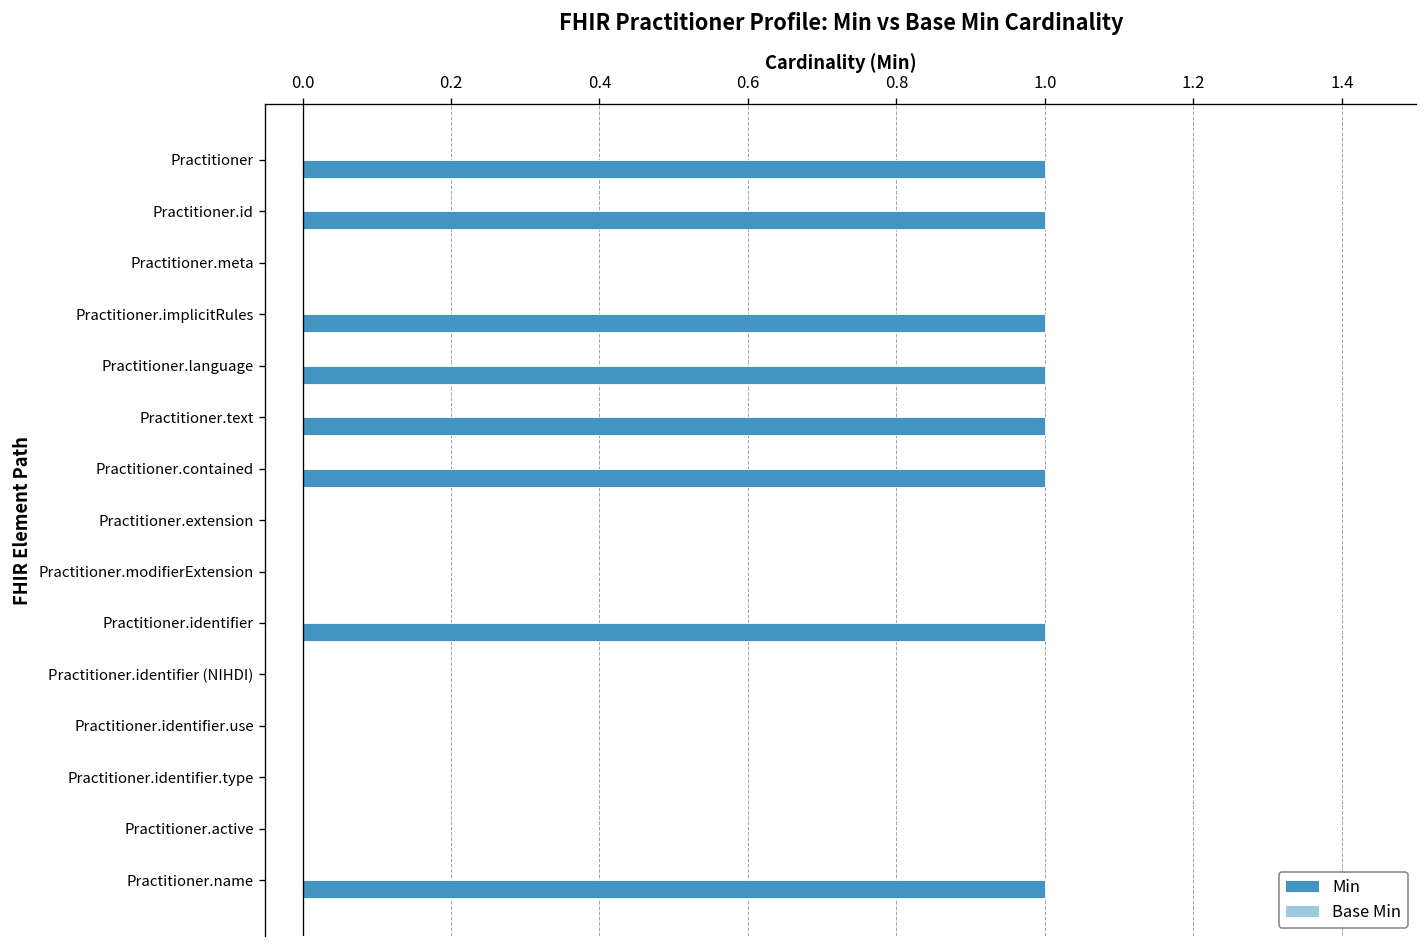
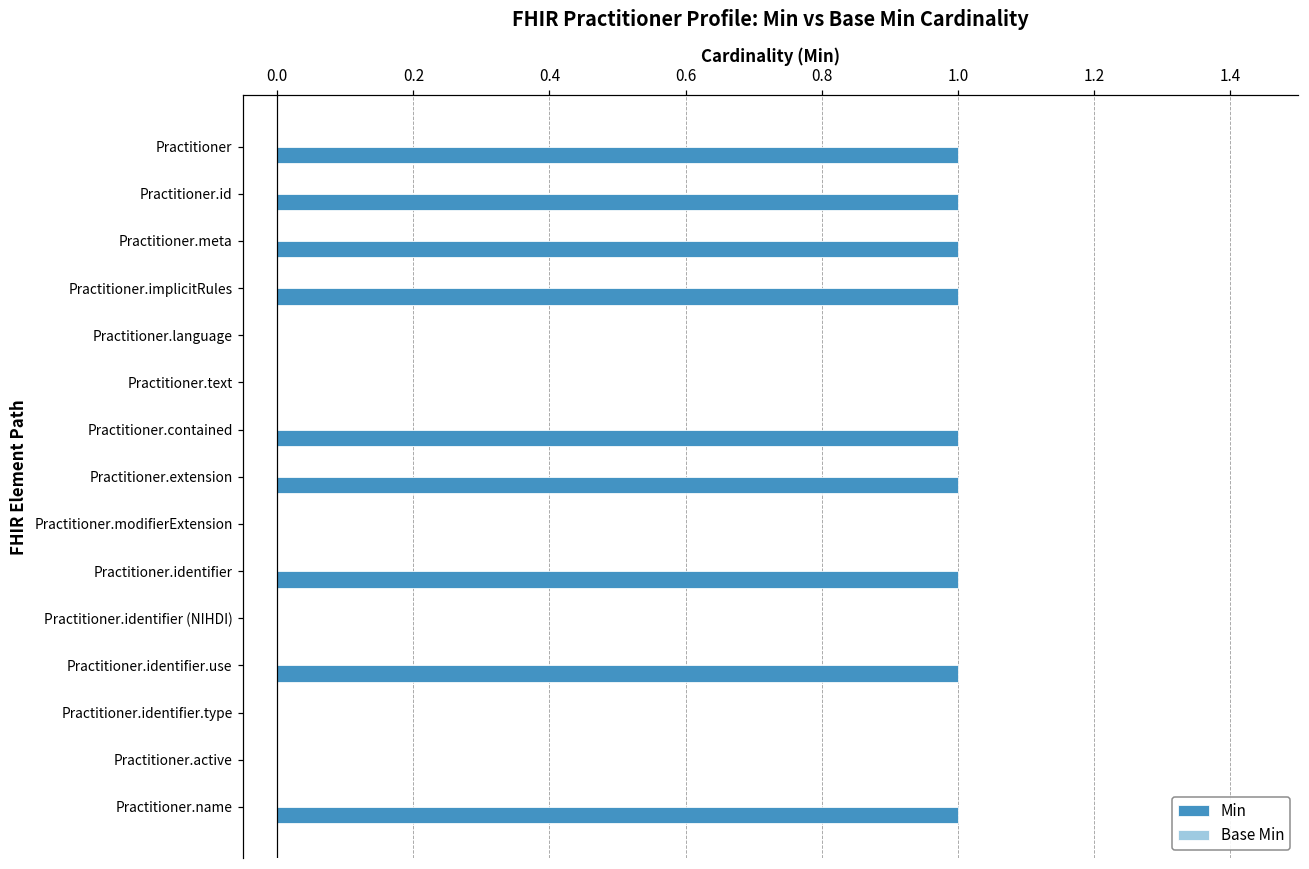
  {
    "Min": {
      "Practitioner": 1,
      "Practitioner.id": 1,
-     "Practitioner.meta": 0,
+     "Practitioner.meta": 1,
      "Practitioner.implicitRules": 1,
-     "Practitioner.language": 1,
-     "Practitioner.text": 1,
+     "Practitioner.language": 0,
+     "Practitioner.text": 0,
      "Practitioner.contained": 1,
-     "Practitioner.extension": 0,
+     "Practitioner.extension": 1,
      "Practitioner.modifierExtension": 0,
      "Practitioner.identifier": 1,
      "Practitioner.identifier (NIHDI)": 0,
-     "Practitioner.identifier.use": 0,
+     "Practitioner.identifier.use": 1,
      "Practitioner.identifier.type": 0,
      "Practitioner.active": 0,
      "Practitioner.name": 1
    },
    "Base Min": {
      "Practitioner": 0,
      "Practitioner.id": 0,
      "Practitioner.meta": 0,
      "Practitioner.implicitRules": 0,
      "Practitioner.language": 0,
      "Practitioner.text": 0,
      "Practitioner.contained": 0,
      "Practitioner.extension": 0,
      "Practitioner.modifierExtension": 0,
      "Practitioner.identifier": 0,
      "Practitioner.identifier (NIHDI)": 0,
      "Practitioner.identifier.use": 0,
      "Practitioner.identifier.type": 0,
      "Practitioner.active": 0,
      "Practitioner.name": 0
    }
  }
